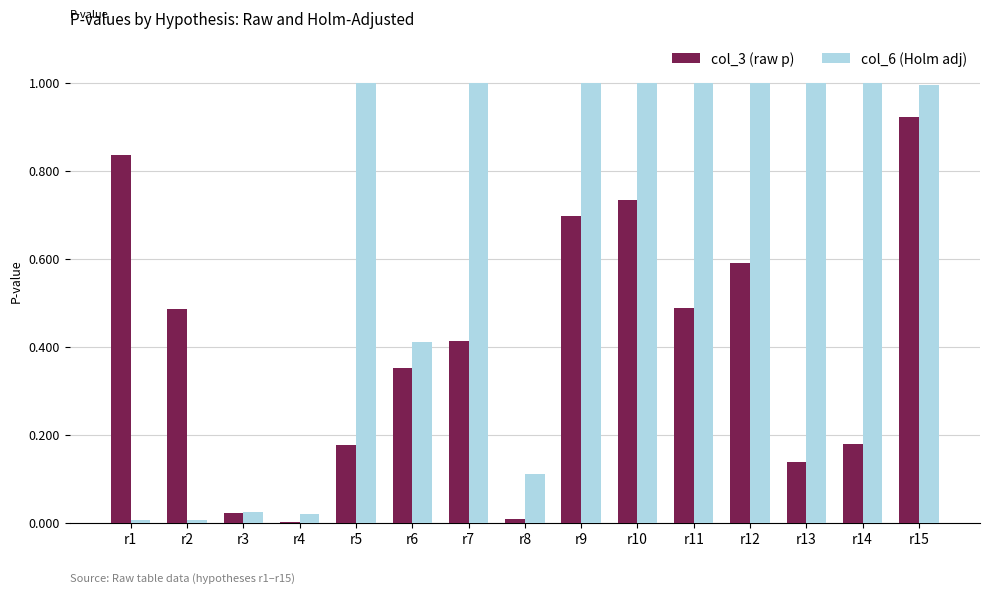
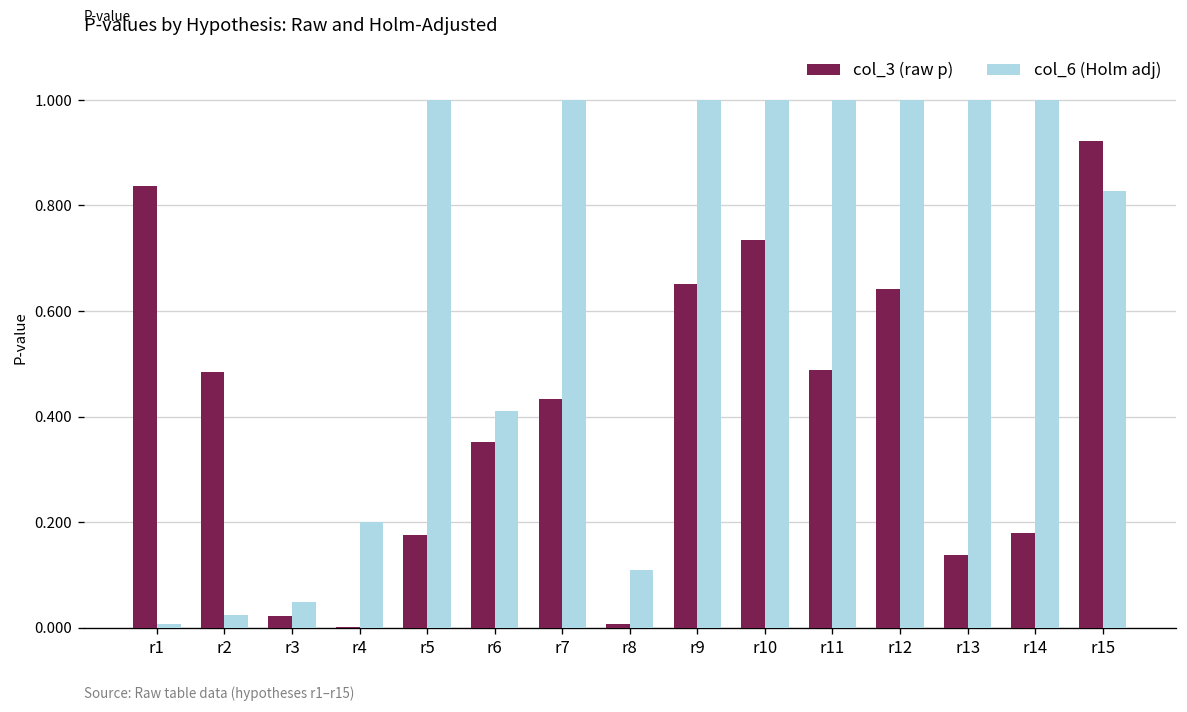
  {
    "col_3 (raw p)": {
      "r1": 0.84,
      "r2": 0.49,
      "r3": 0.02,
      "r5": 0.18,
      "r6": 0.35,
-     "r7": 0.41,
+     "r7": 0.43,
      "r8": 0.01,
-     "r9": 0.70,
+     "r9": 0.65,
      "r10": 0.73,
      "r11": 0.49,
-     "r12": 0.59,
+     "r12": 0.64,
      "r13": 0.14,
      "r14": 0.18,
      "r15": 0.92
    },
    "col_6 (Holm adj)": {
      "r1": 0.01,
-     "r2": 0.01,
-     "r3": 0.02,
-     "r4": 0.02,
+     "r2": 0.02,
+     "r3": 0.05,
+     "r4": 0.20,
      "r5": 1.00,
      "r6": 0.41,
      "r7": 1.00,
      "r8": 0.11,
      "r9": 1.00,
      "r10": 1.00,
      "r11": 1.00,
      "r12": 1.00,
      "r13": 1.00,
      "r14": 1.00,
-     "r15": 1.00
+     "r15": 0.83
    }
  }
